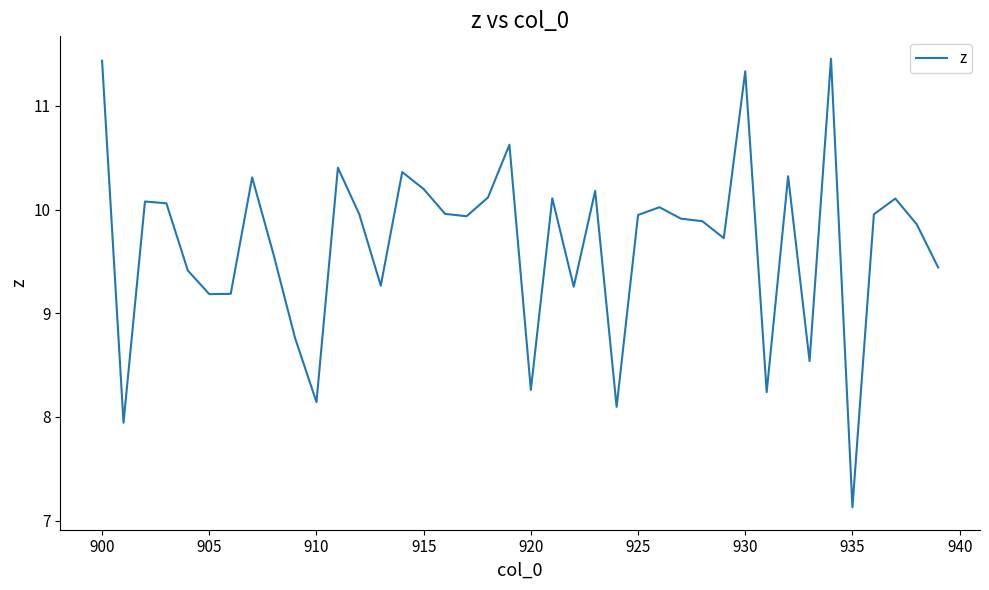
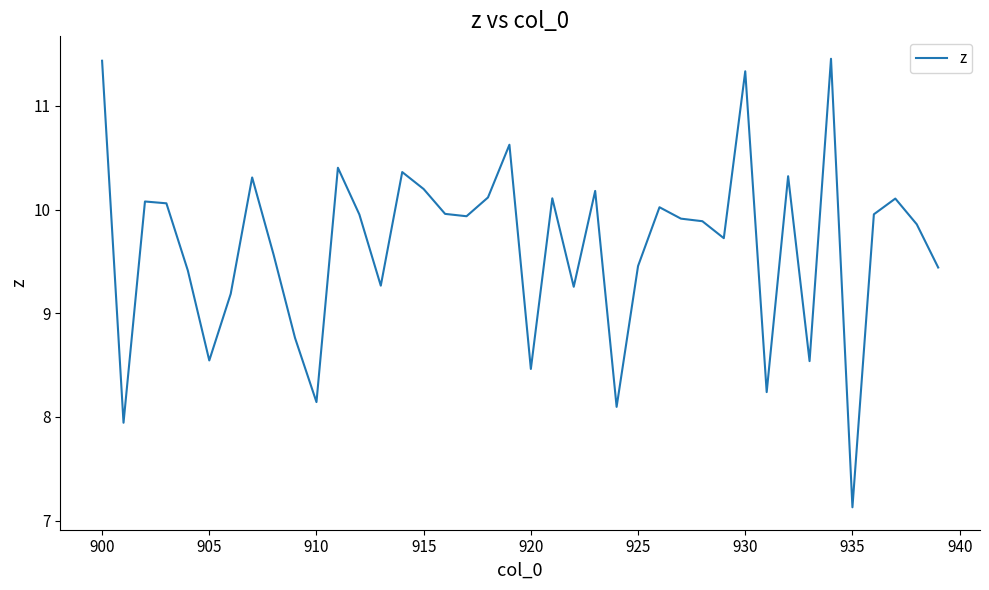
  {
    "900": 11.44,
-   "905": 9.18,
+   "905": 8.54,
    "910": 8.14,
    "915": 10.20,
-   "920": 8.26,
-   "925": 9.95,
+   "920": 8.46,
+   "925": 9.45,
    "930": 11.33,
    "935": 7.13
  }
